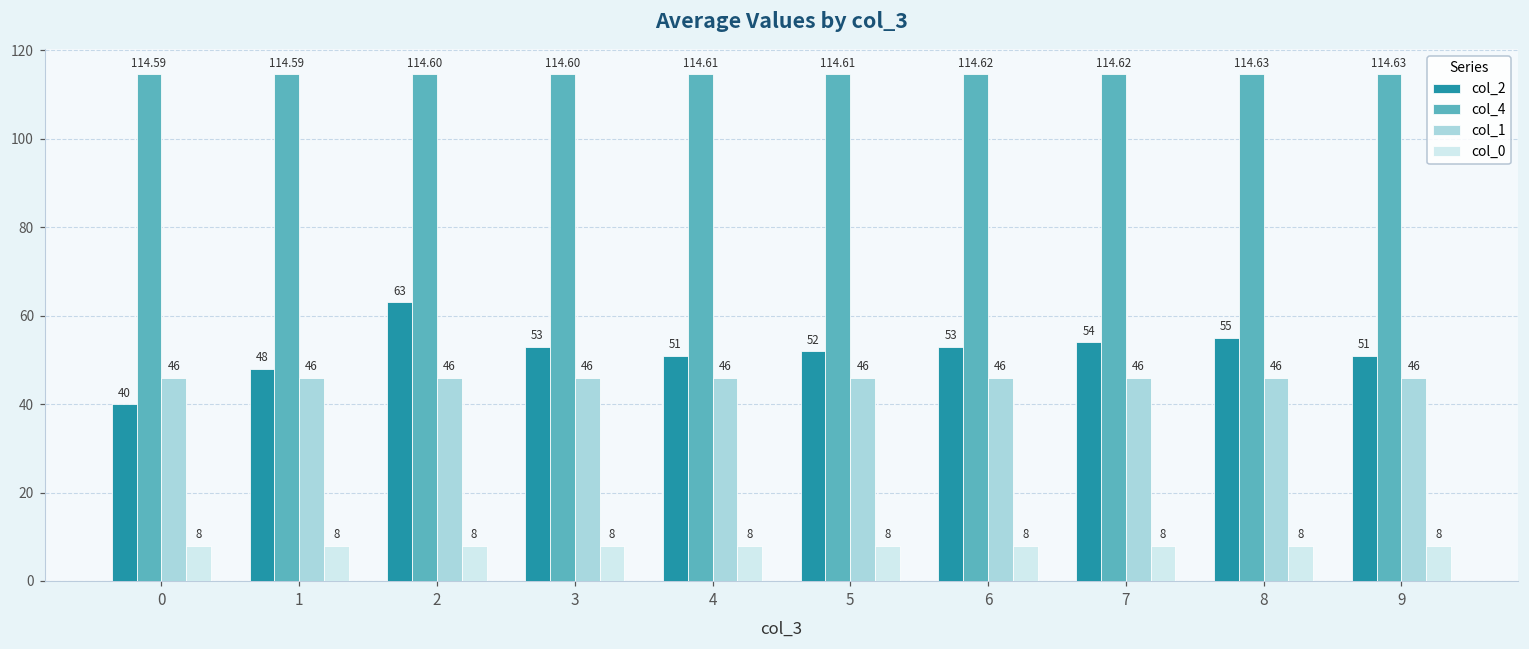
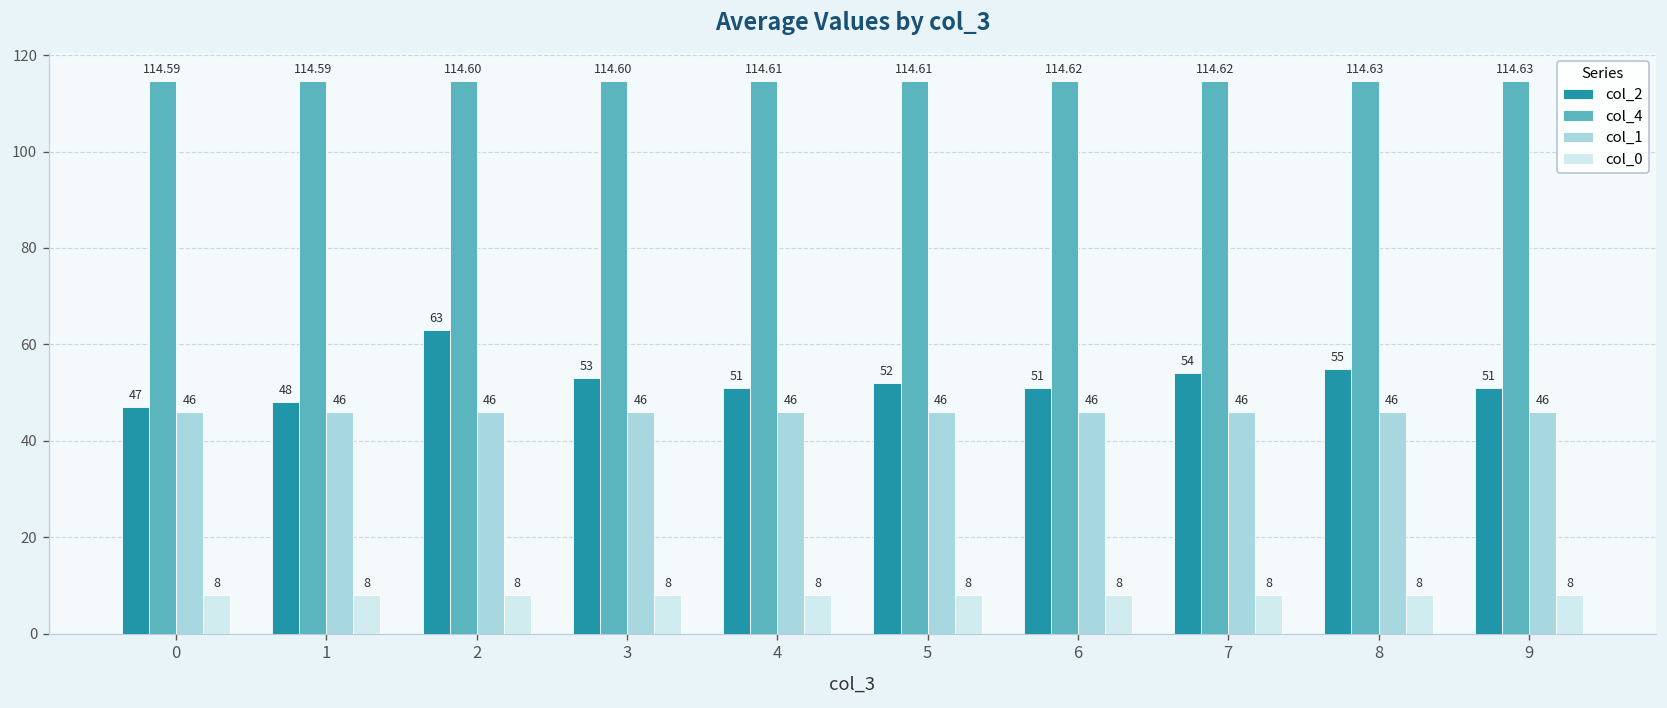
  {
    "col_2": {
-     "0": 40,
+     "0": 47,
      "1": 48,
      "2": 63,
      "3": 53,
      "4": 51,
      "5": 52,
-     "6": 53,
+     "6": 51,
      "7": 54,
      "8": 55,
      "9": 51
    },
    "col_4": {
      "0": 114.59,
      "1": 114.59,
      "2": 114.60,
      "3": 114.60,
      "4": 114.61,
      "5": 114.61,
      "6": 114.62,
      "7": 114.62,
      "8": 114.63,
      "9": 114.63
    }
  }
